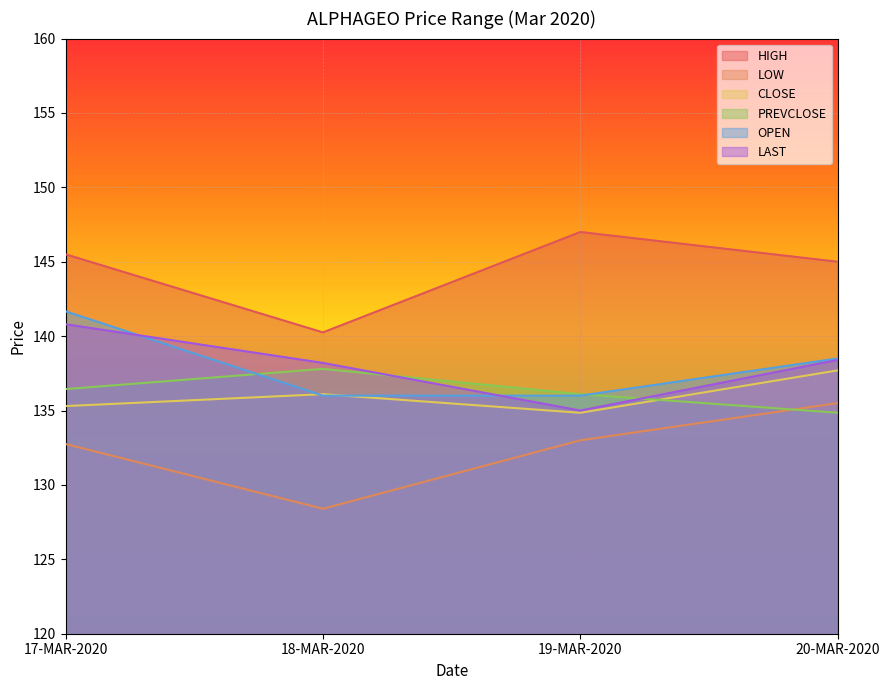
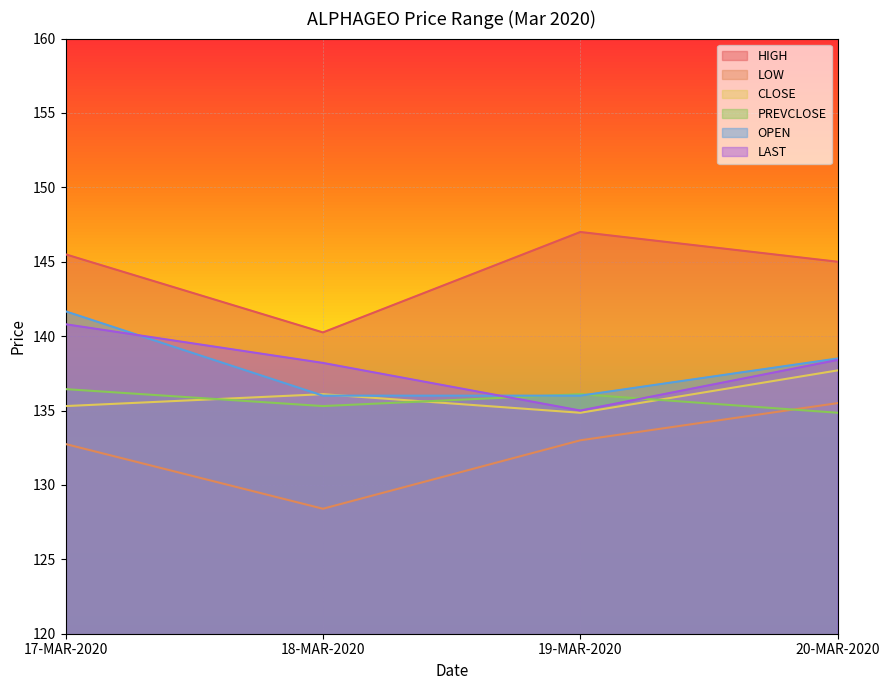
  {
    "PREVCLOSE": {
      "17-MAR-2020": 136.4,
-     "18-MAR-2020": 137.8,
+     "18-MAR-2020": 135.3,
      "20-MAR-2020": 134.9
    },
    "OPEN": {
      "17-MAR-2020": 141.7
    },
    "LAST": {
      "17-MAR-2020": 140.8,
      "18-MAR-2020": 138.2
    }
  }
